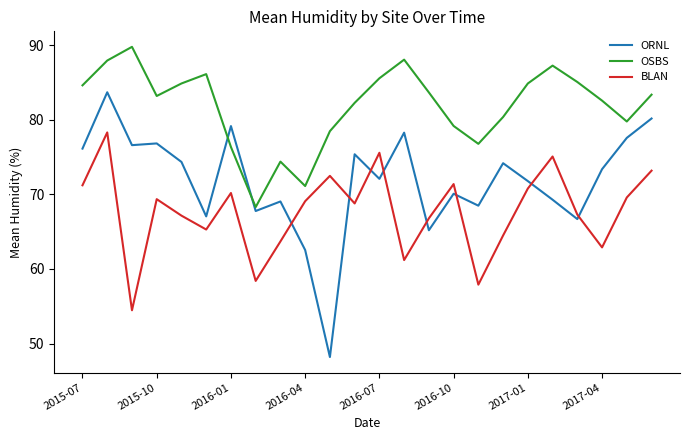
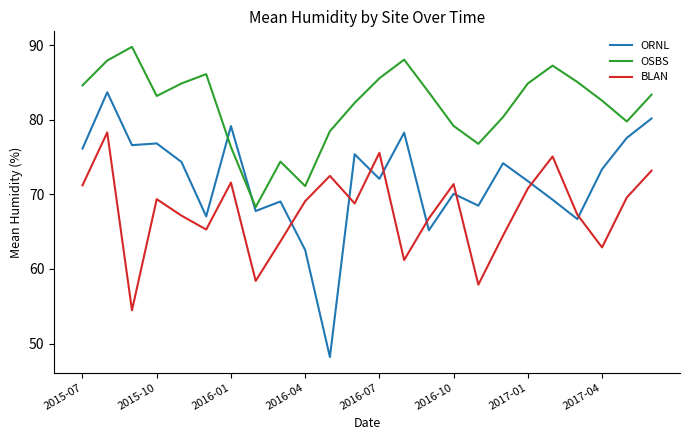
  {
    "ORNL": {
      "2015-07": 76,
      "2015-10": 77,
      "2016-01": 79,
      "2016-04": 63,
      "2016-07": 72,
      "2016-10": 70,
      "2017-01": 72,
      "2017-04": 73
    },
    "OSBS": {
      "2015-07": 85,
      "2015-10": 83,
      "2016-01": 76,
      "2016-04": 71,
      "2016-07": 86,
      "2016-10": 79,
      "2017-01": 85,
      "2017-04": 83
    },
    "BLAN": {
      "2015-07": 71,
      "2015-10": 69,
-     "2016-01": 70,
+     "2016-01": 72,
      "2016-04": 69,
      "2016-07": 76,
      "2016-10": 71,
      "2017-01": 71,
      "2017-04": 63
    }
  }
